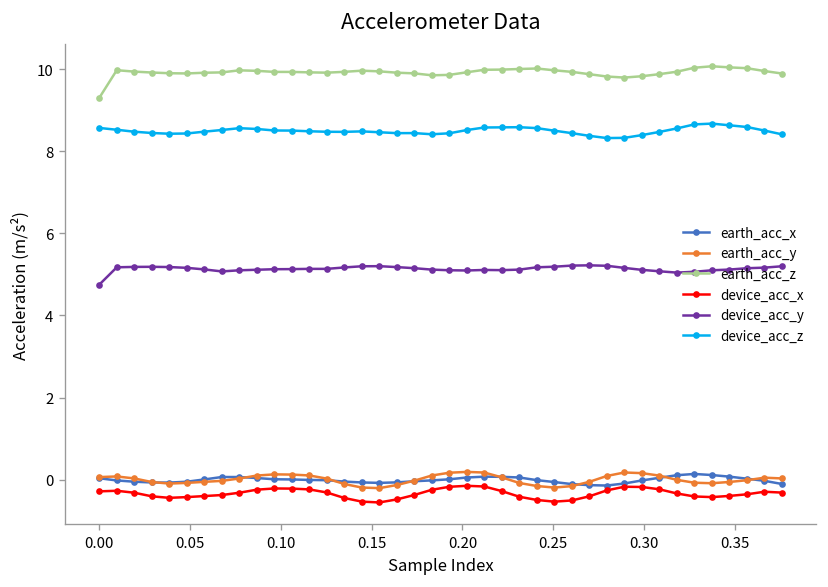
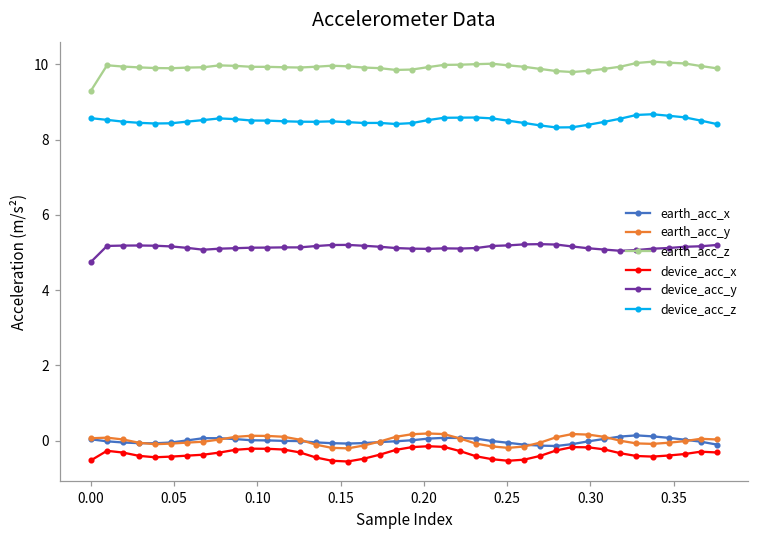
  {
    "earth_acc_z": {
      "0.00": 9.3
    },
    "device_acc_x": {
-     "0.00": -0.3
+     "0.00": -0.5
    },
    "device_acc_y": {
      "0.00": 4.8
    },
    "device_acc_z": {
      "0.00": 8.6
    }
  }
